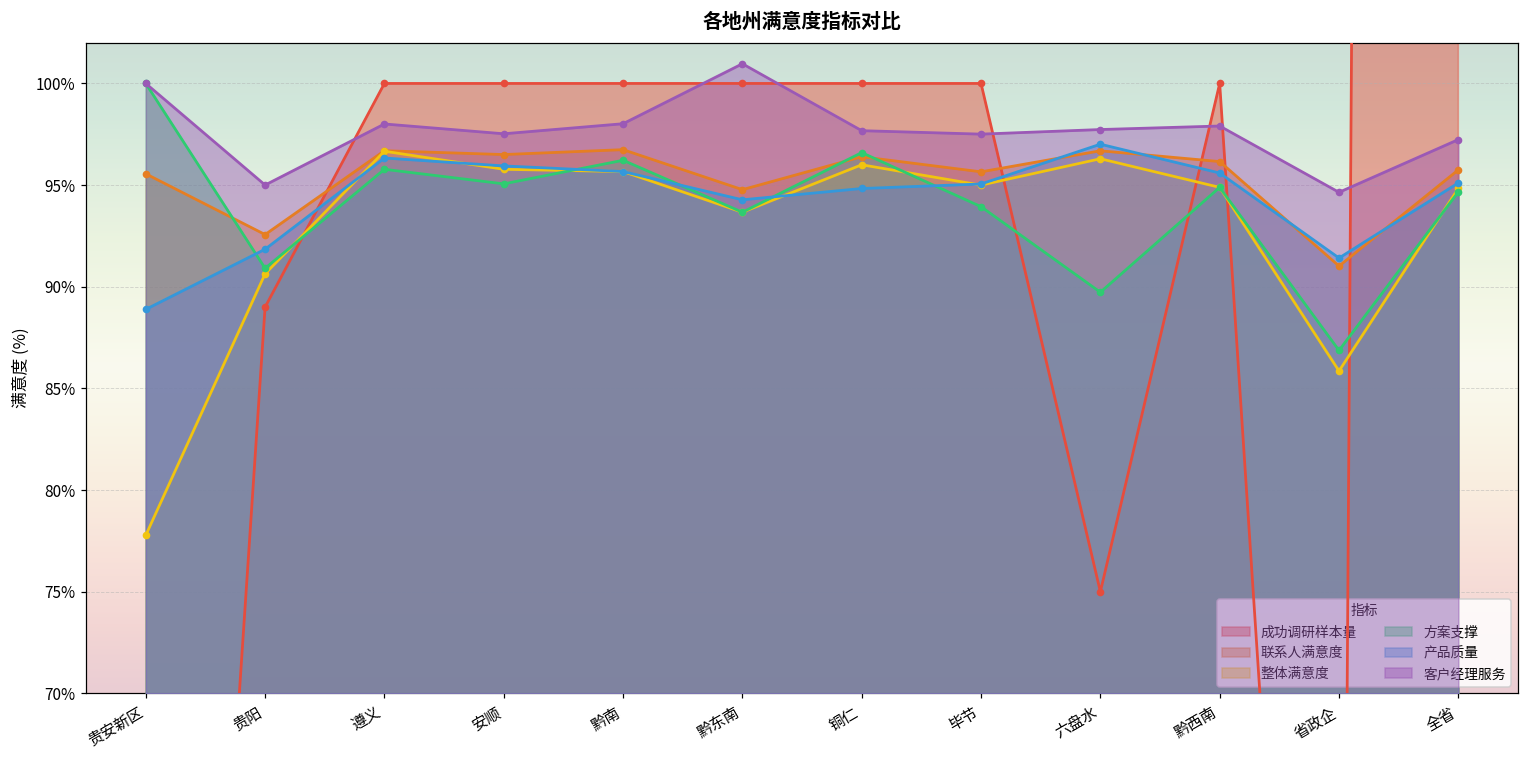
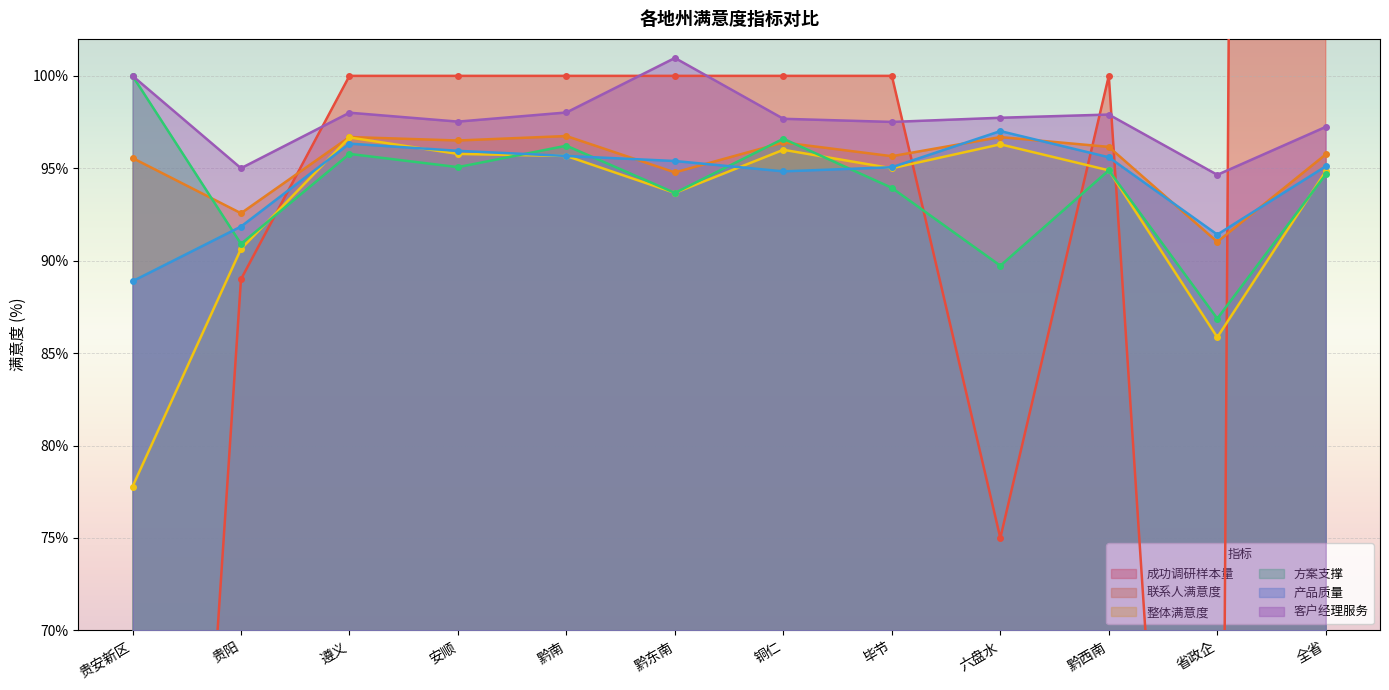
  {
    "方案支撑": {
      "贵阳": "90.9%",
      "遵义": "95.8%",
      "安顺": "95.1%",
      "黔南": "96.2%",
      "铜仁": "96.6%",
      "毕节": "93.9%",
      "六盘水": "89.7%",
      "省政企": "86.9%",
      "全省": "94.7%"
    },
    "产品质量": {
      "贵安新区": "88.9%",
      "贵阳": "91.8%",
      "遵义": "96.3%",
      "安顺": "95.9%",
-     "黔东南": "94.3%",
+     "黔东南": "95.4%",
      "铜仁": "94.8%",
      "六盘水": "97.0%",
      "黔西南": "95.6%",
      "省政企": "91.4%",
      "全省": "95.1%"
    },
    "客户经理服务": {
      "贵阳": "95.0%",
      "遵义": "98.0%",
      "安顺": "97.5%",
      "黔南": "98.0%",
      "黔东南": "101.0%",
      "铜仁": "97.7%",
      "毕节": "97.5%",
      "六盘水": "97.7%",
      "黔西南": "97.9%",
      "省政企": "94.6%",
      "全省": "97.2%"
    }
  }
